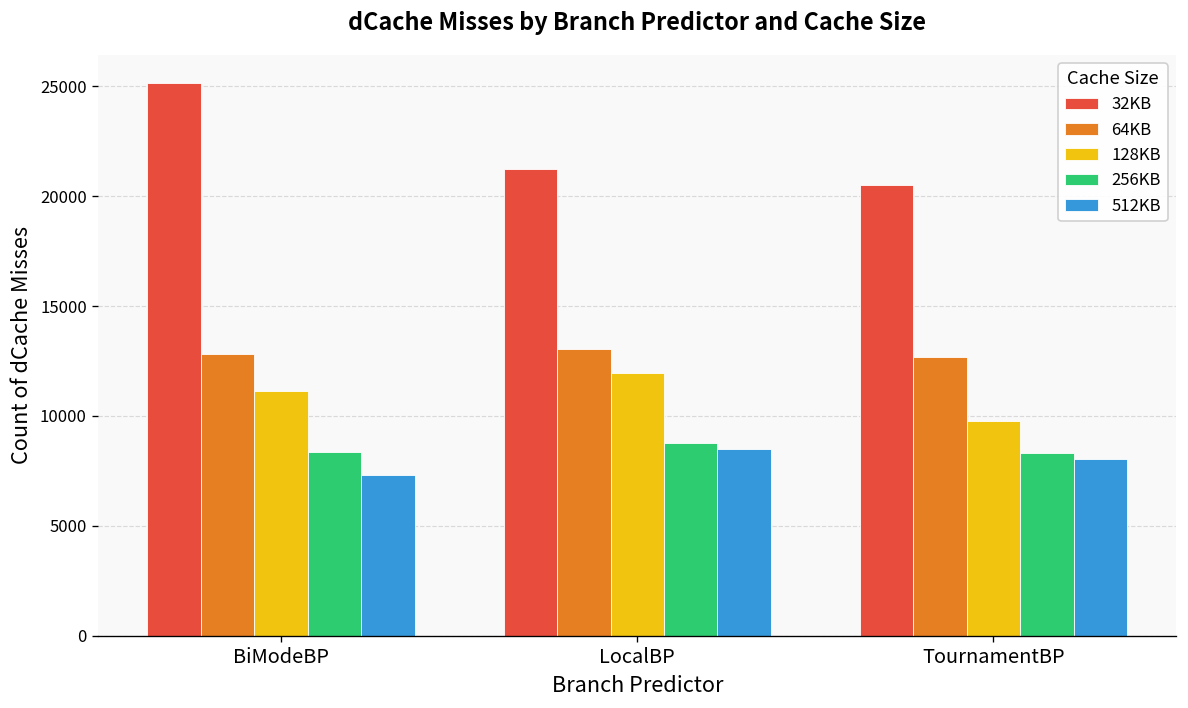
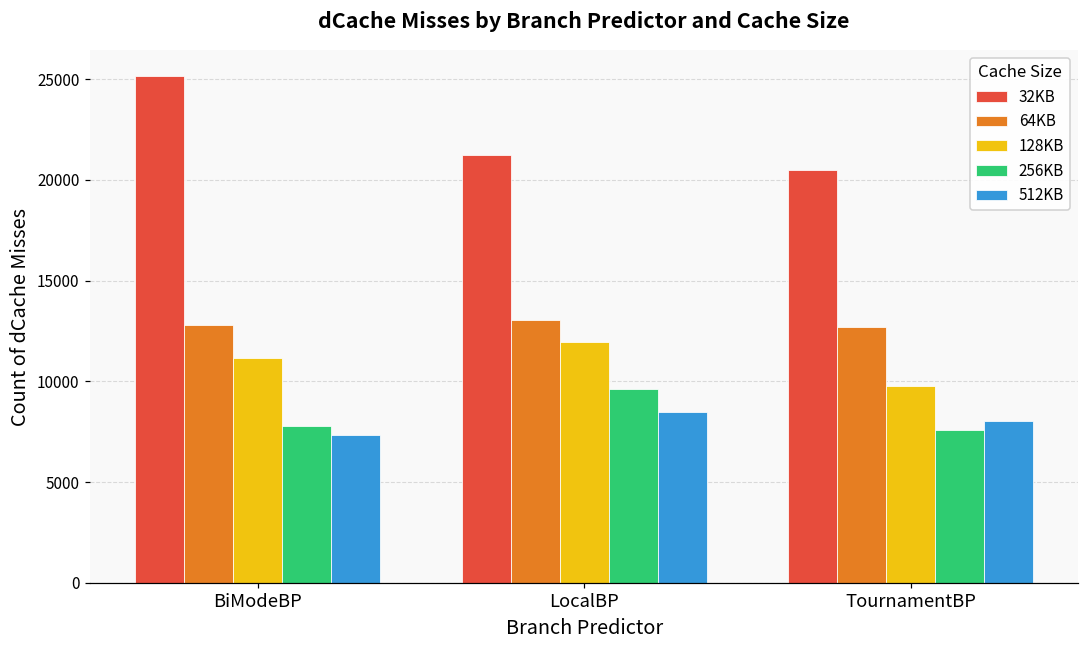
  {
    "128KB": {
      "BiModeBP": 11100,
      "LocalBP": 12000,
      "TournamentBP": 9800
    },
    "256KB": {
-     "BiModeBP": 8400,
-     "LocalBP": 8800,
-     "TournamentBP": 8300
+     "BiModeBP": 7800,
+     "LocalBP": 9600,
+     "TournamentBP": 7600
    },
    "512KB": {
      "BiModeBP": 7300,
      "LocalBP": 8500,
      "TournamentBP": 8000
    }
  }
